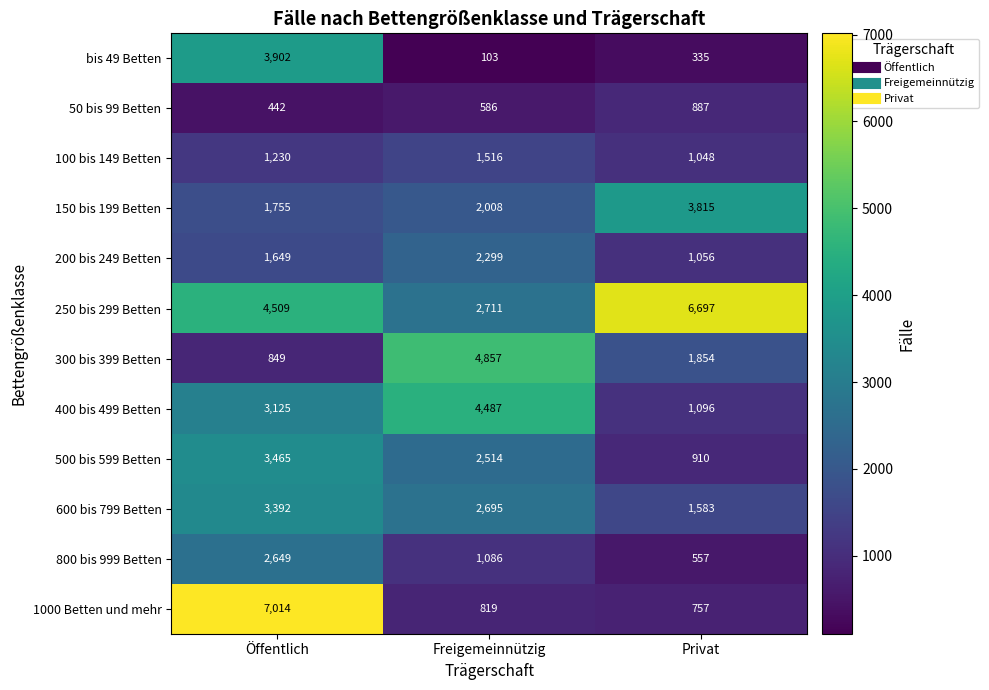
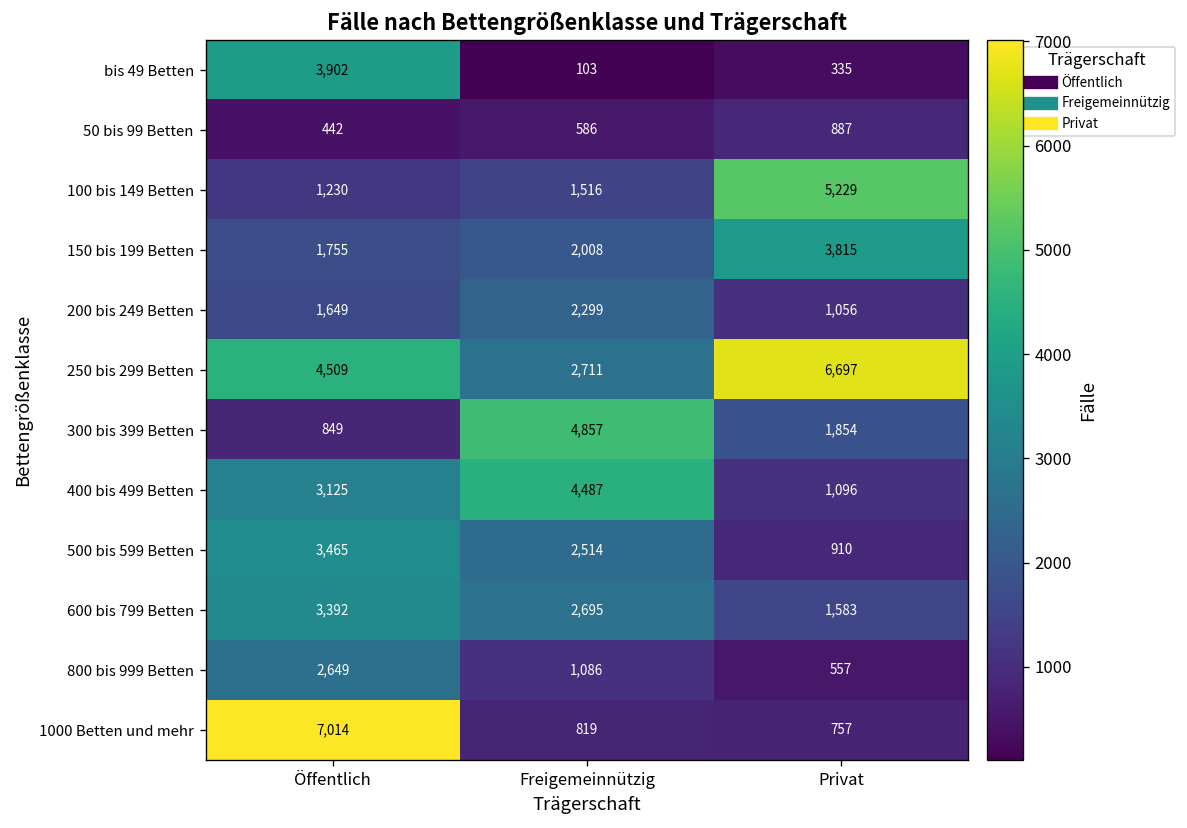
  {
    "bis 49 Betten": {
      "Öffentlich": "3,902",
      "Freigemeinnützig": "103",
      "Privat": "335"
    },
    "50 bis 99 Betten": {
      "Öffentlich": "442",
      "Freigemeinnützig": "586",
      "Privat": "887"
    },
    "100 bis 149 Betten": {
      "Öffentlich": "1,230",
      "Freigemeinnützig": "1,516",
-     "Privat": "1,048"
+     "Privat": "5,229"
    },
    "150 bis 199 Betten": {
      "Öffentlich": "1,755",
      "Freigemeinnützig": "2,008",
      "Privat": "3,815"
    },
    "200 bis 249 Betten": {
      "Öffentlich": "1,649",
      "Freigemeinnützig": "2,299",
      "Privat": "1,056"
    },
    "250 bis 299 Betten": {
      "Öffentlich": "4,509",
      "Freigemeinnützig": "2,711",
      "Privat": "6,697"
    },
    "300 bis 399 Betten": {
      "Öffentlich": "849",
      "Freigemeinnützig": "4,857",
      "Privat": "1,854"
    },
    "400 bis 499 Betten": {
      "Öffentlich": "3,125",
      "Freigemeinnützig": "4,487",
      "Privat": "1,096"
    },
    "500 bis 599 Betten": {
      "Öffentlich": "3,465",
      "Freigemeinnützig": "2,514",
      "Privat": "910"
    },
    "600 bis 799 Betten": {
      "Öffentlich": "3,392",
      "Freigemeinnützig": "2,695",
      "Privat": "1,583"
    },
    "800 bis 999 Betten": {
      "Öffentlich": "2,649",
      "Freigemeinnützig": "1,086",
      "Privat": "557"
    },
    "1000 Betten und mehr": {
      "Öffentlich": "7,014",
      "Freigemeinnützig": "819",
      "Privat": "757"
    }
  }
